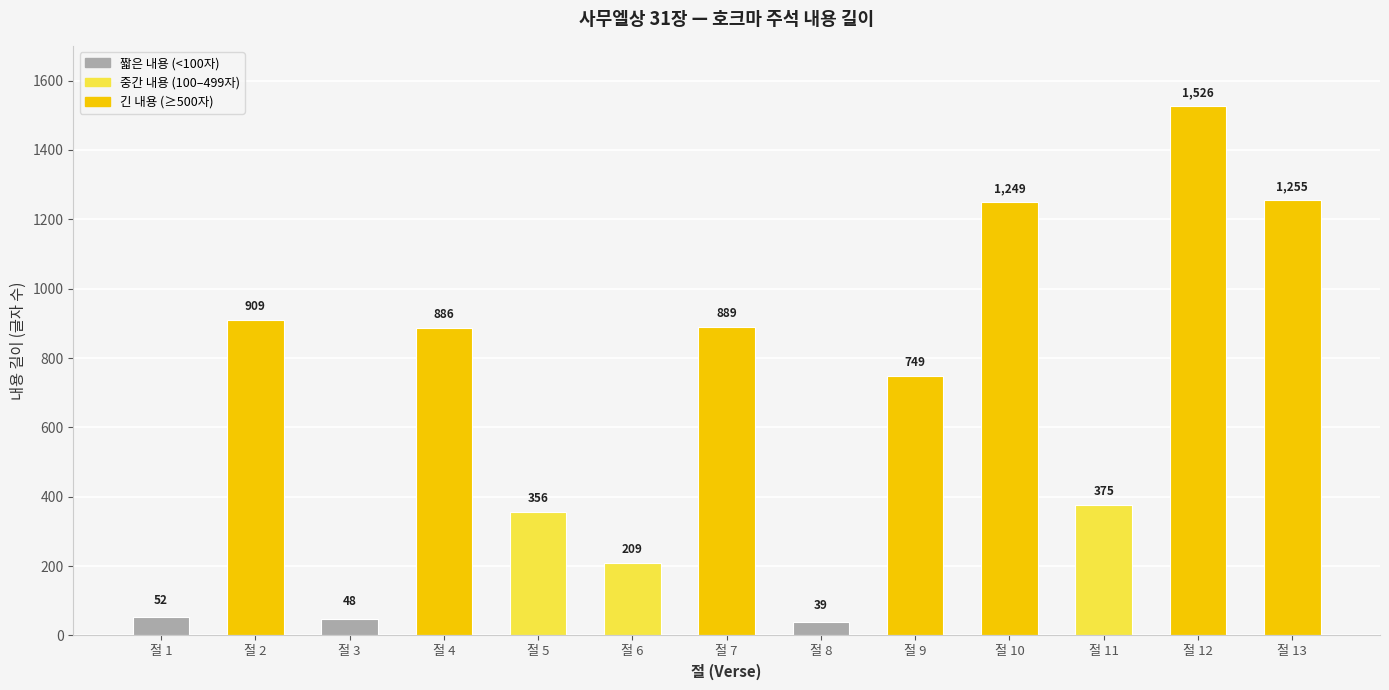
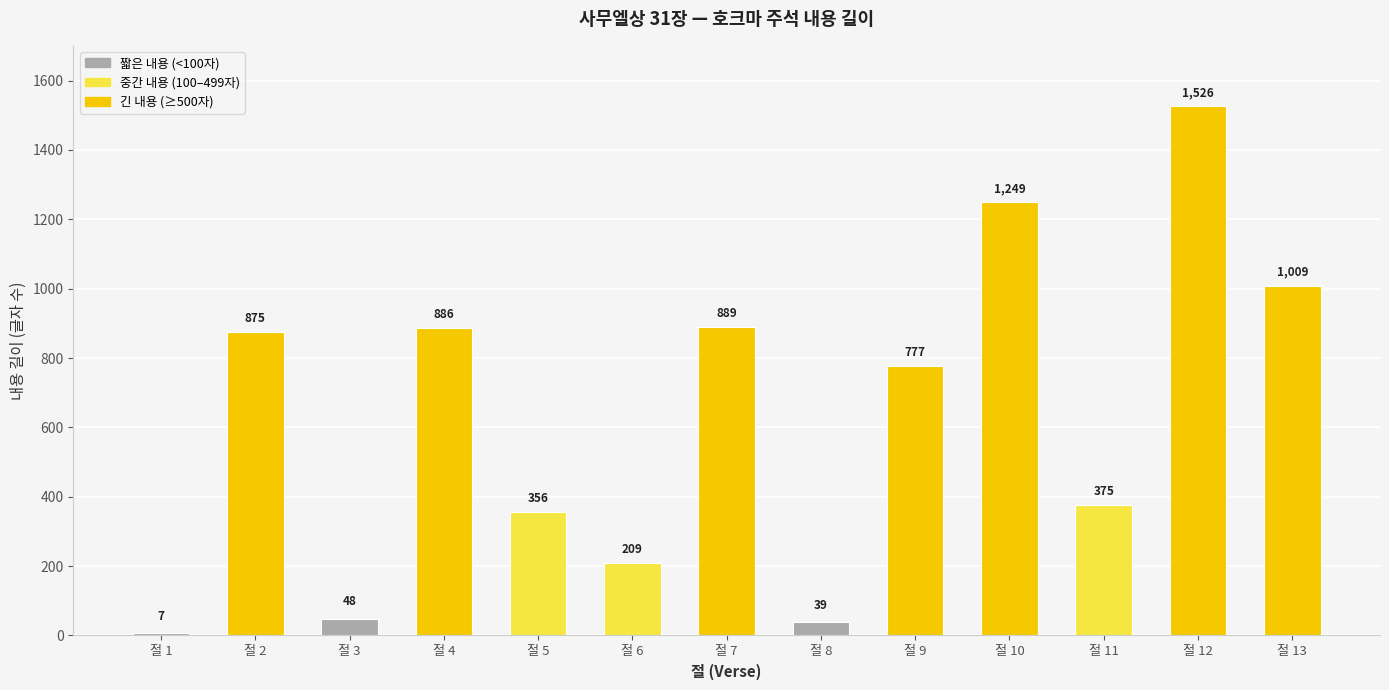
  {
-   "절 1": "52",
-   "절 2": "909",
+   "절 1": "7",
+   "절 2": "875",
    "절 3": "48",
    "절 4": "886",
    "절 5": "356",
    "절 6": "209",
    "절 7": "889",
    "절 8": "39",
-   "절 9": "749",
+   "절 9": "777",
    "절 10": "1,249",
    "절 11": "375",
    "절 12": "1,526",
-   "절 13": "1,255"
+   "절 13": "1,009"
  }
